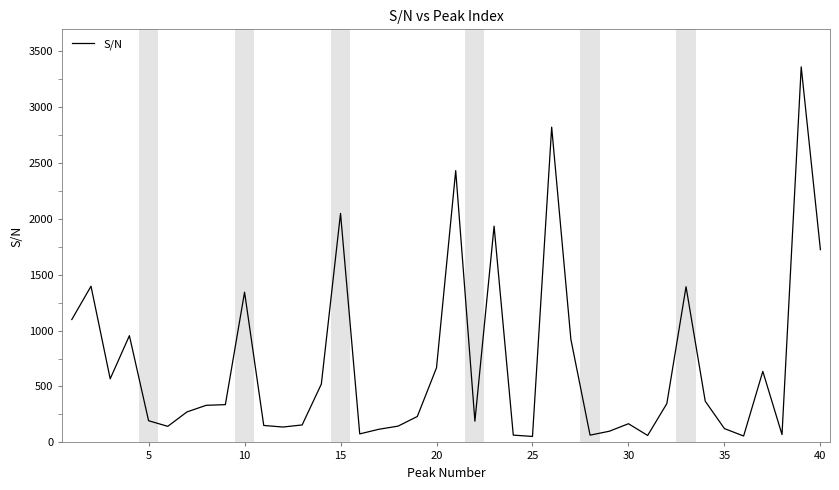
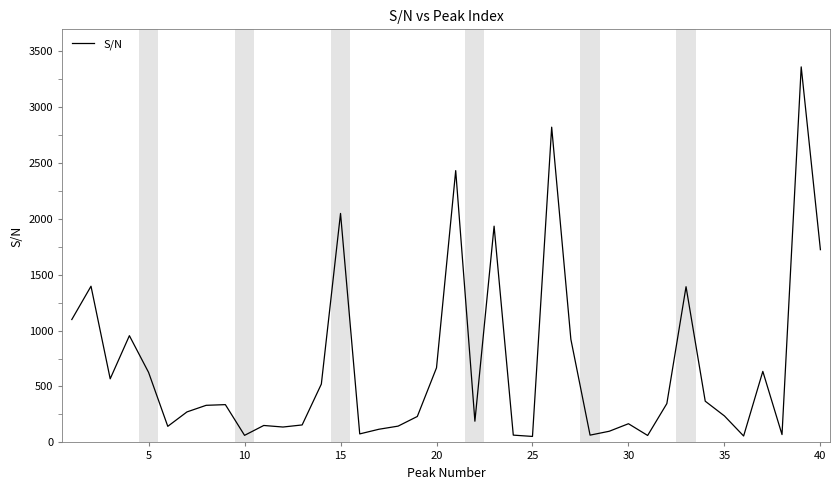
  {
-   "5": 190,
-   "10": 1340,
+   "5": 630,
+   "10": 60,
    "15": 2050,
    "20": 670,
    "25": 50,
    "30": 170,
-   "35": 120,
+   "35": 240,
    "40": 1720
  }
